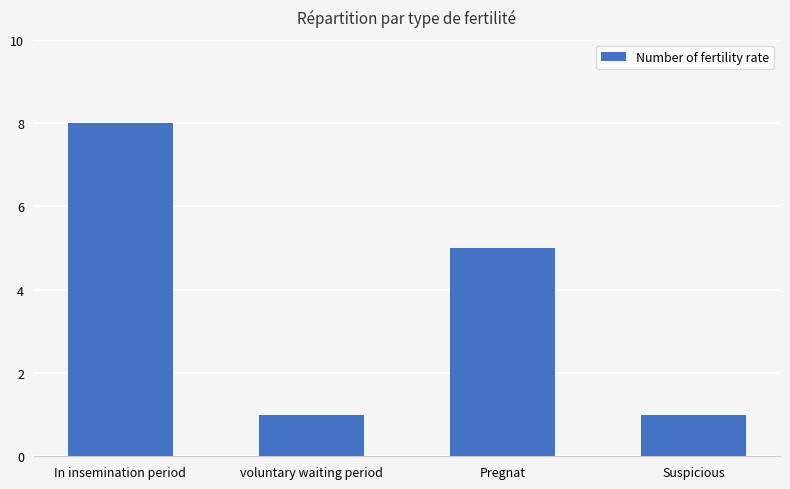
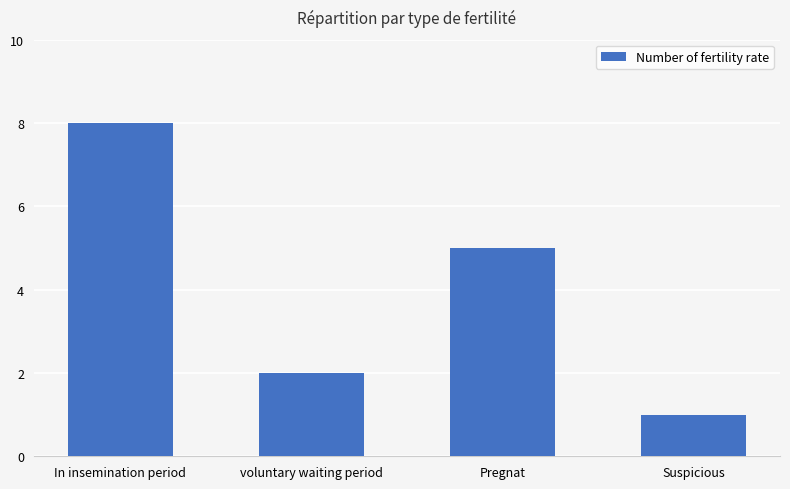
  {
    "In insemination period": 8,
-   "voluntary waiting period": 1,
+   "voluntary waiting period": 2,
    "Pregnat": 5,
    "Suspicious": 1
  }
